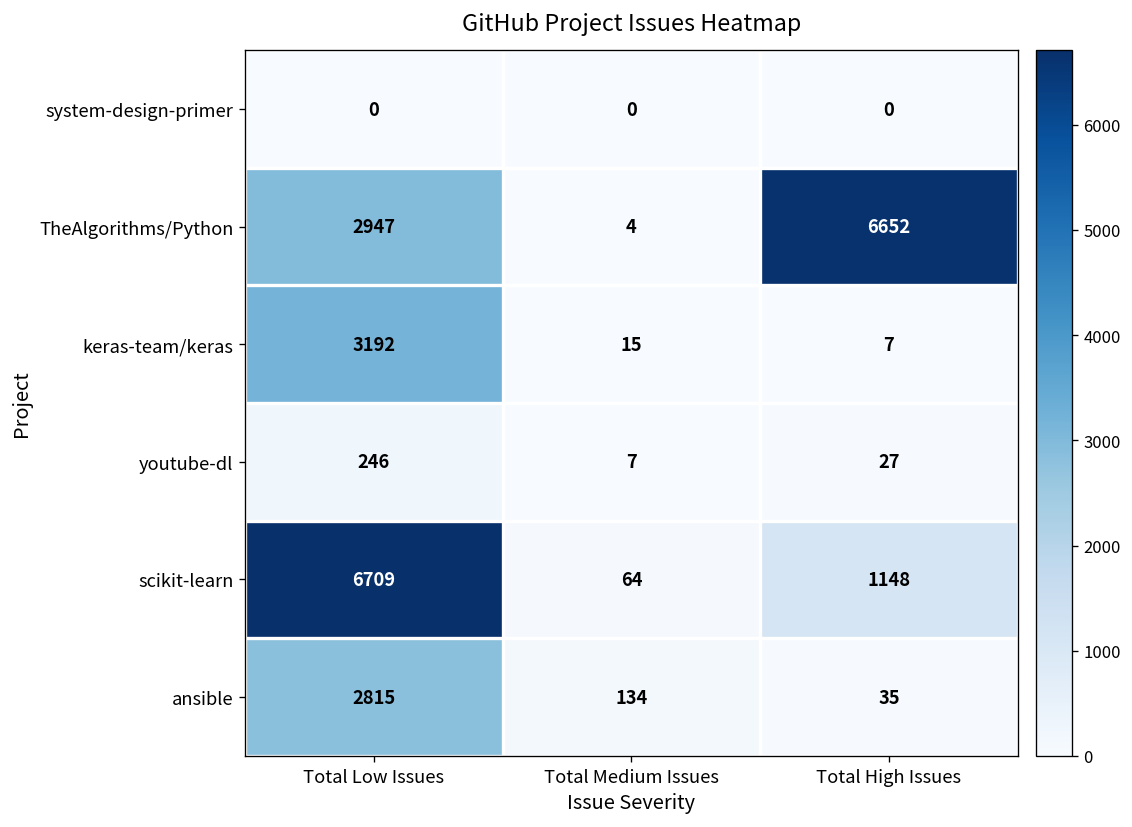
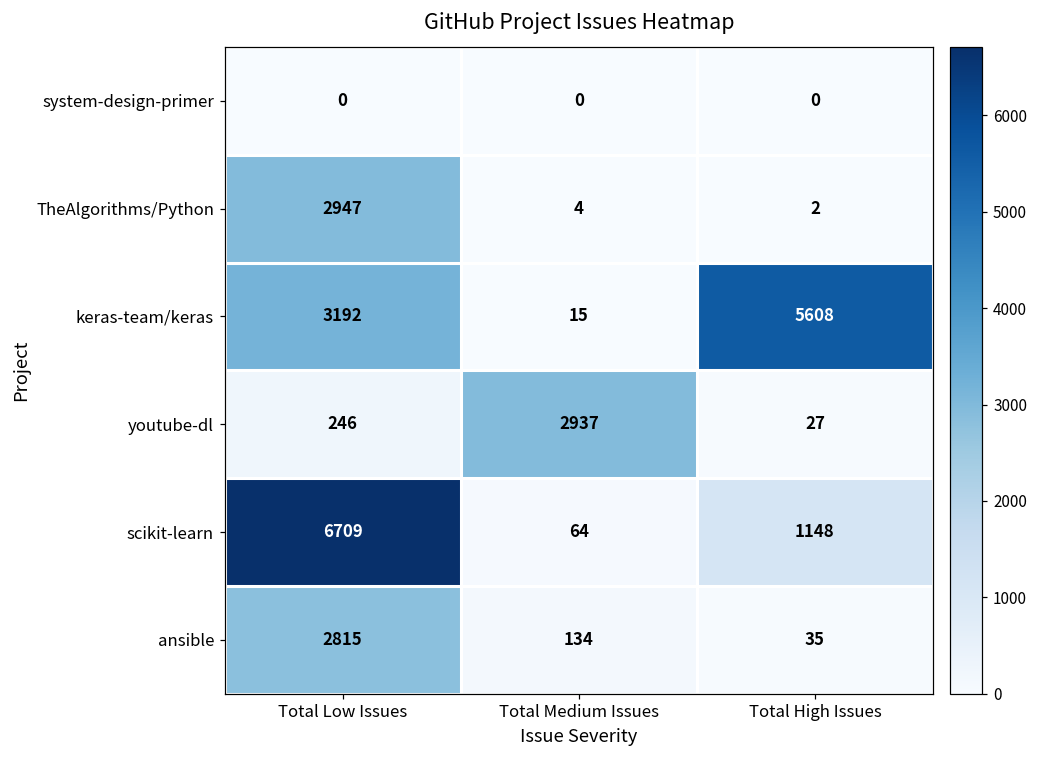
  {
    "system-design-primer": {
      "Total Low Issues": 0,
      "Total Medium Issues": 0,
      "Total High Issues": 0
    },
    "TheAlgorithms/Python": {
      "Total Low Issues": 2947,
      "Total Medium Issues": 4,
-     "Total High Issues": 6652
+     "Total High Issues": 2
    },
    "keras-team/keras": {
      "Total Low Issues": 3192,
      "Total Medium Issues": 15,
-     "Total High Issues": 7
+     "Total High Issues": 5608
    },
    "youtube-dl": {
      "Total Low Issues": 246,
-     "Total Medium Issues": 7,
+     "Total Medium Issues": 2937,
      "Total High Issues": 27
    },
    "scikit-learn": {
      "Total Low Issues": 6709,
      "Total Medium Issues": 64,
      "Total High Issues": 1148
    },
    "ansible": {
      "Total Low Issues": 2815,
      "Total Medium Issues": 134,
      "Total High Issues": 35
    }
  }
